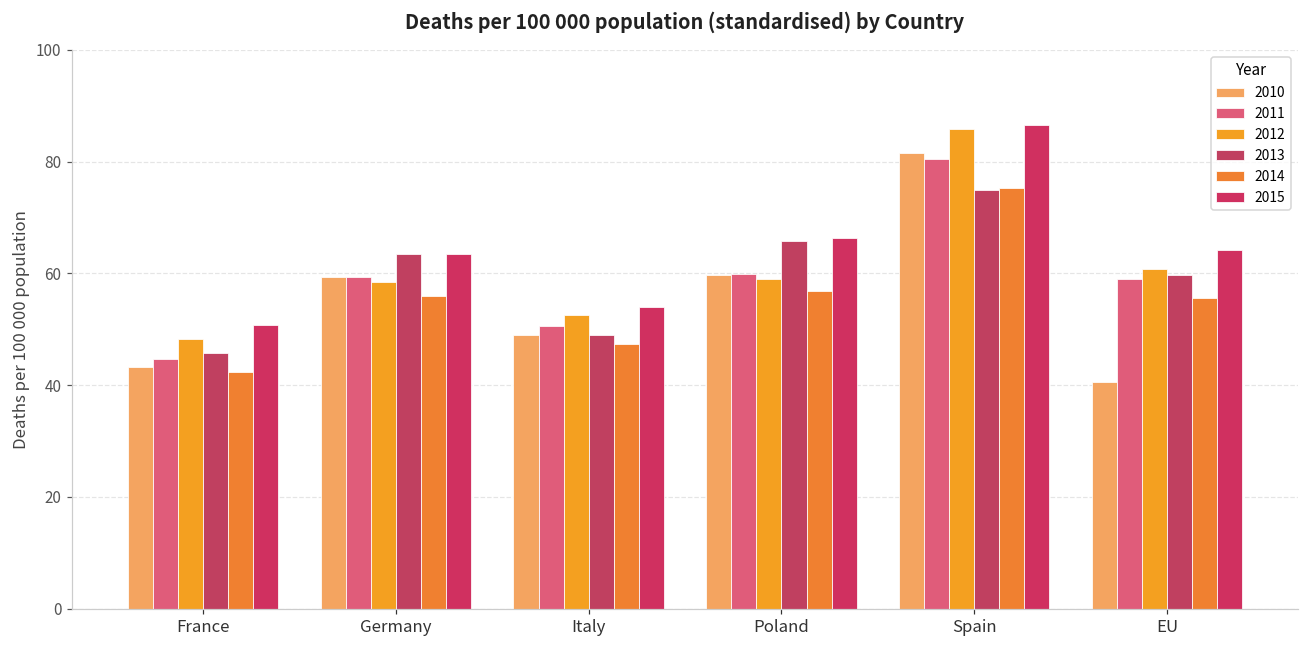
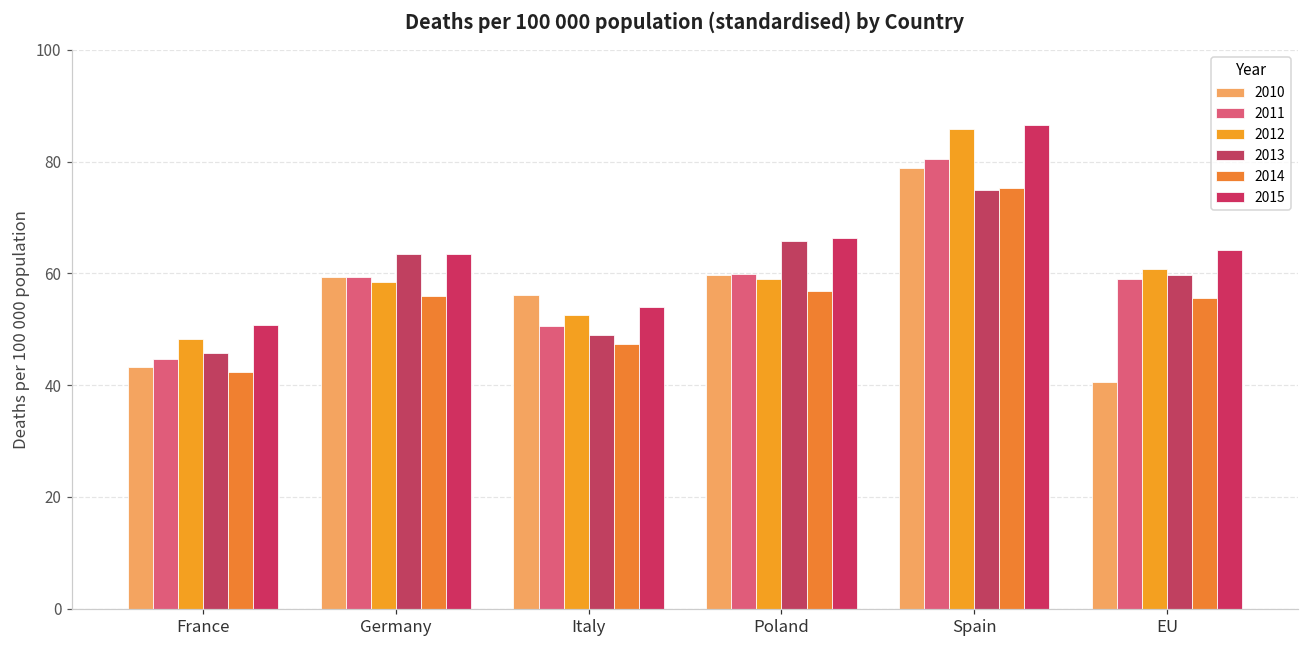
  {
    "2010": {
      "France": 43,
      "Germany": 59,
-     "Italy": 49,
+     "Italy": 56,
      "Poland": 60,
-     "Spain": 82,
+     "Spain": 79,
      "EU": 40
    }
  }
